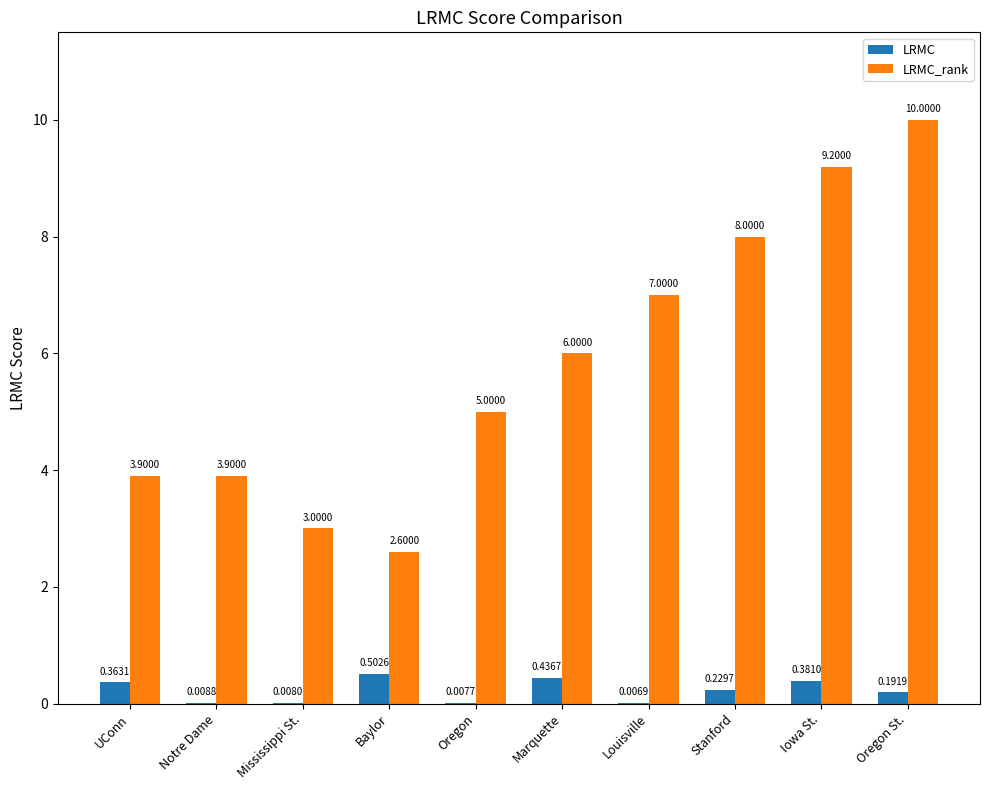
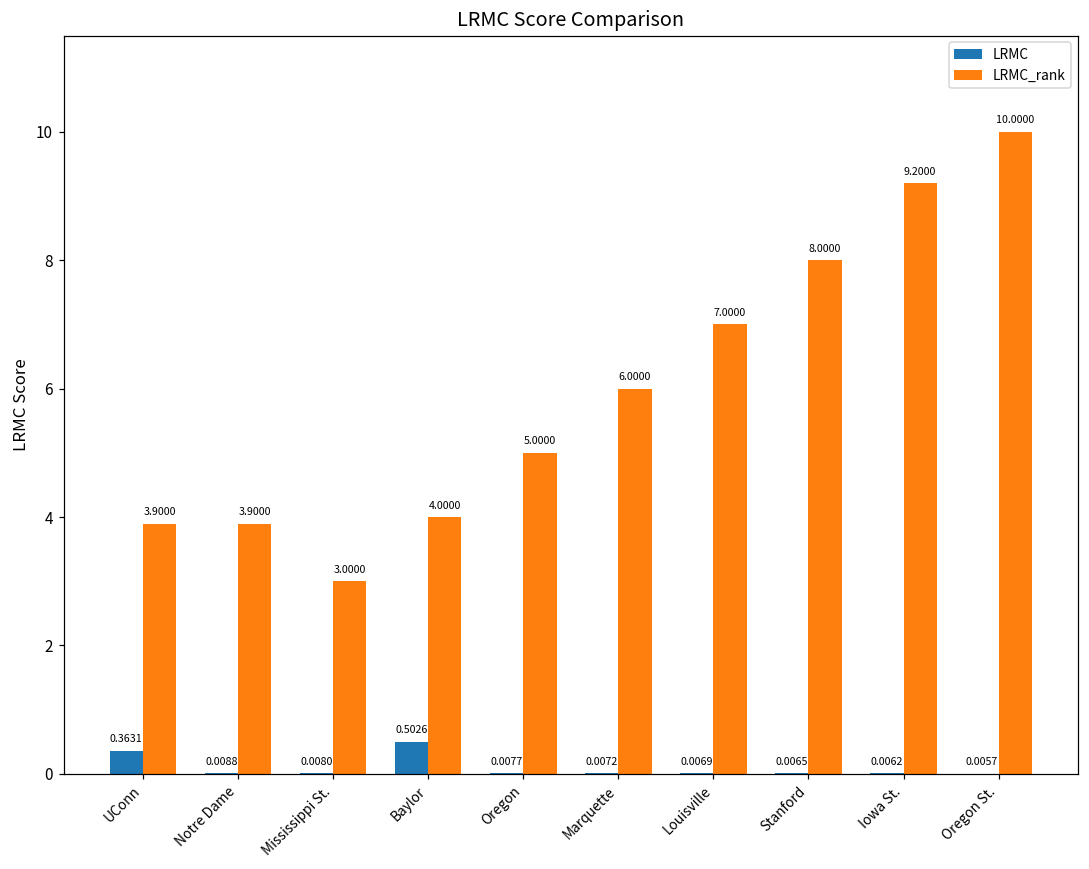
  {
    "LRMC": {
      "UConn": 0.3631,
      "Notre Dame": 0.0088,
      "Mississippi St.": 0.0080,
      "Baylor": 0.5026,
      "Oregon": 0.0077,
-     "Marquette": 0.4367,
+     "Marquette": 0.0072,
      "Louisville": 0.0069,
-     "Stanford": 0.2297,
-     "Iowa St.": 0.3810,
-     "Oregon St.": 0.1919
+     "Stanford": 0.0065,
+     "Iowa St.": 0.0062,
+     "Oregon St.": 0.0057
    },
    "LRMC_rank": {
      "UConn": 3.9000,
      "Notre Dame": 3.9000,
      "Mississippi St.": 3.0000,
-     "Baylor": 2.6000,
+     "Baylor": 4.0000,
      "Oregon": 5.0000,
      "Marquette": 6.0000,
      "Louisville": 7.0000,
      "Stanford": 8.0000,
      "Iowa St.": 9.2000,
      "Oregon St.": 10.0000
    }
  }
